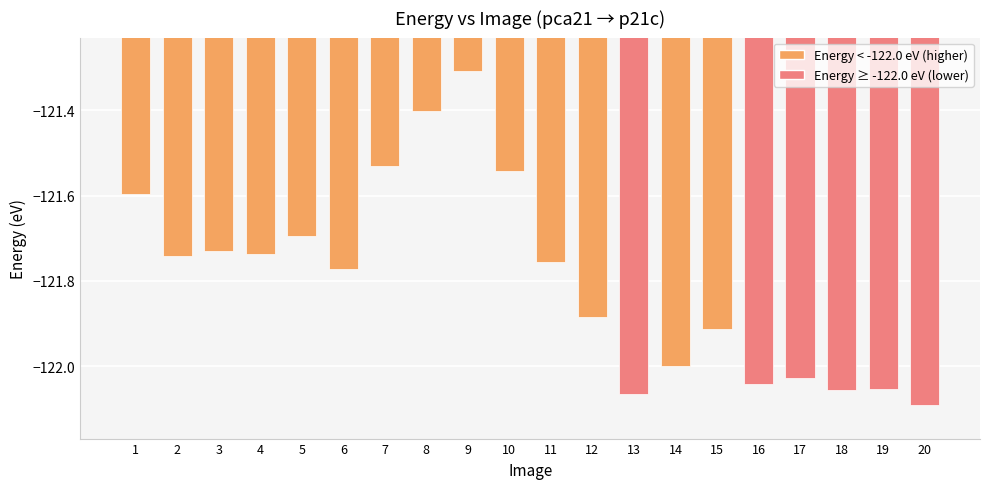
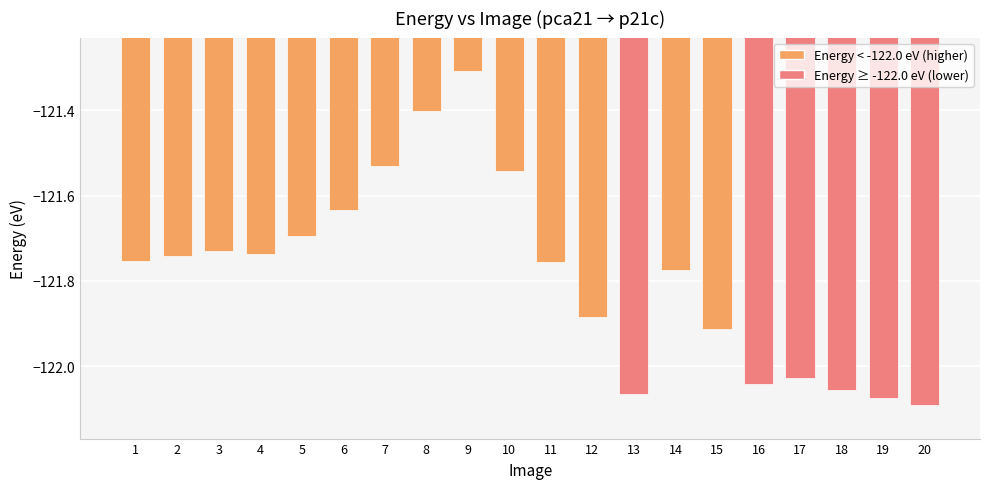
  {
-   "1": -121.60,
+   "1": -121.75,
    "2": -121.74,
    "3": -121.73,
    "4": -121.74,
    "5": -121.69,
-   "6": -121.77,
+   "6": -121.63,
    "7": -121.53,
    "8": -121.40,
    "9": -121.31,
    "10": -121.54,
    "11": -121.76,
    "12": -121.88,
    "13": -122.07,
-   "14": -122.00,
+   "14": -121.77,
    "15": -121.91,
    "16": -122.04,
    "17": -122.03,
    "18": -122.06,
-   "19": -122.05,
+   "19": -122.07,
    "20": -122.09
  }
